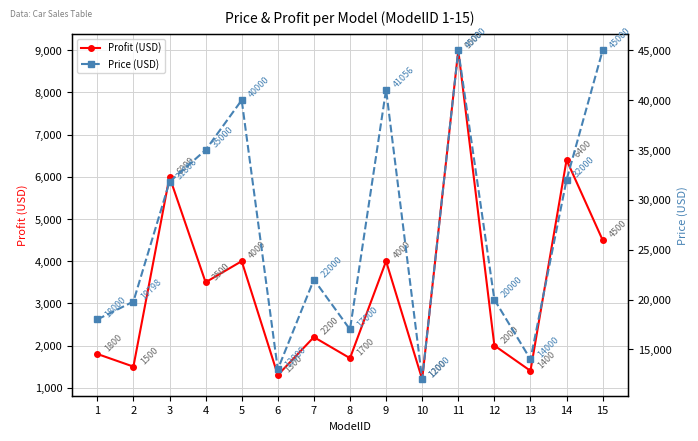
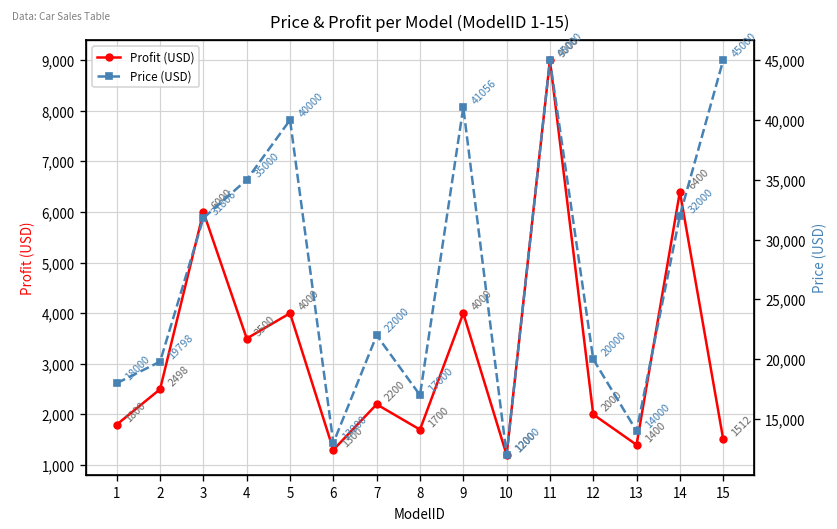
  {
    "Profit (USD)": {
      "1": 1800,
-     "2": 1500,
+     "2": 2498,
      "4": 3500,
      "5": 4000,
      "7": 2200,
      "8": 1700,
      "9": 4000,
      "12": 2000,
-     "15": 4500
+     "15": 1512
    },
    "Price (USD)": {
      "1": 18000,
      "2": 19798,
      "4": 35000,
      "5": 40000,
      "7": 22000,
      "8": 17000,
      "9": 41056,
      "12": 20000,
      "15": 45000
    }
  }
